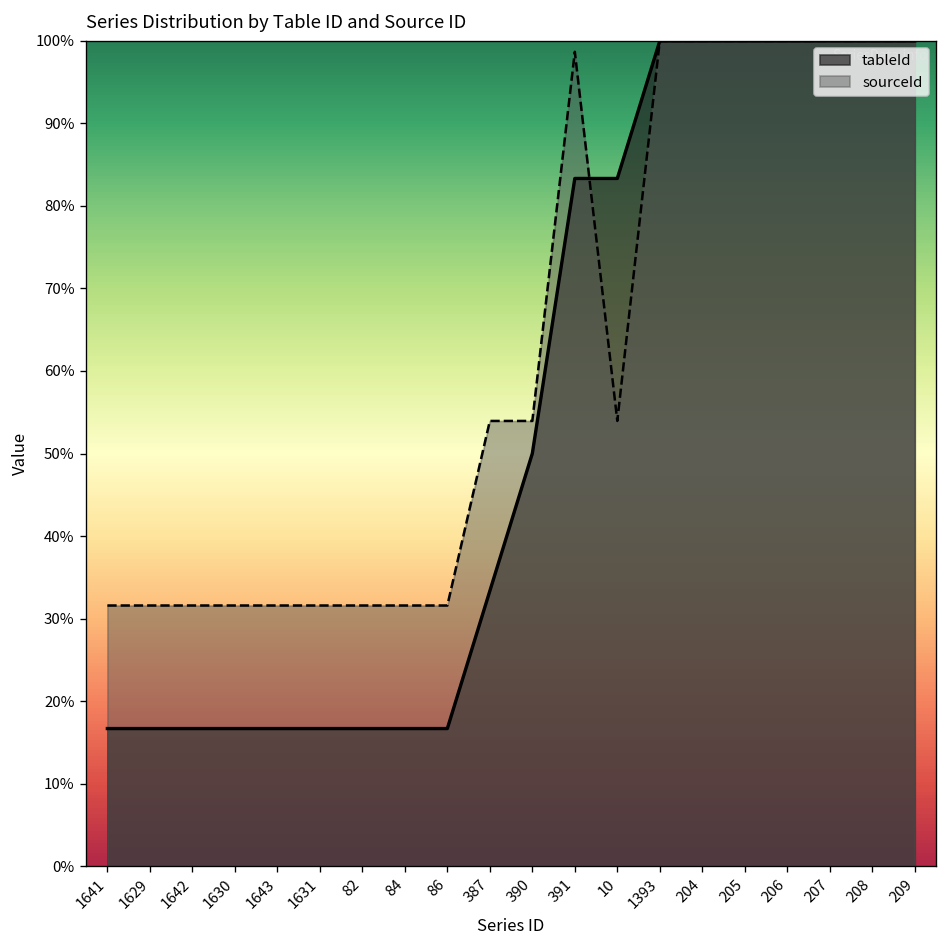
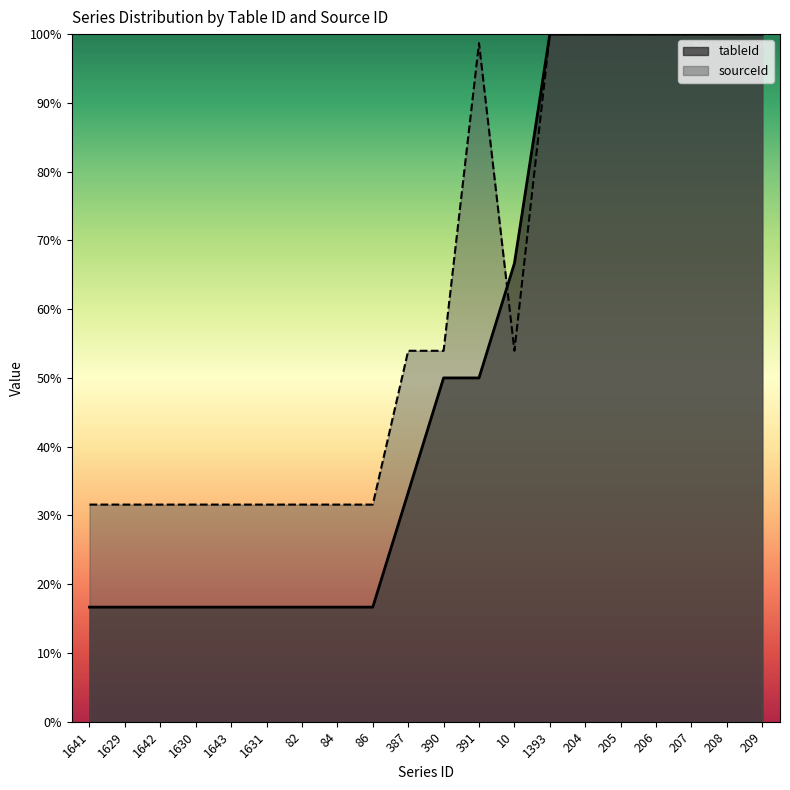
  {
    "tableId": {
      "1641": "17%",
      "1629": "17%",
      "1642": "17%",
      "1630": "17%",
      "1643": "17%",
      "1631": "17%",
      "82": "17%",
      "84": "17%",
      "86": "17%",
      "387": "33%",
      "390": "50%",
-     "391": "83%",
-     "10": "83%"
+     "391": "50%",
+     "10": "67%"
    },
    "sourceId": {
      "1641": "32%",
      "1629": "32%",
      "1642": "32%",
      "1630": "32%",
      "1643": "32%",
      "1631": "32%",
      "82": "32%",
      "84": "32%",
      "86": "32%",
      "387": "54%",
      "390": "54%",
      "391": "99%",
      "10": "54%"
    }
  }
